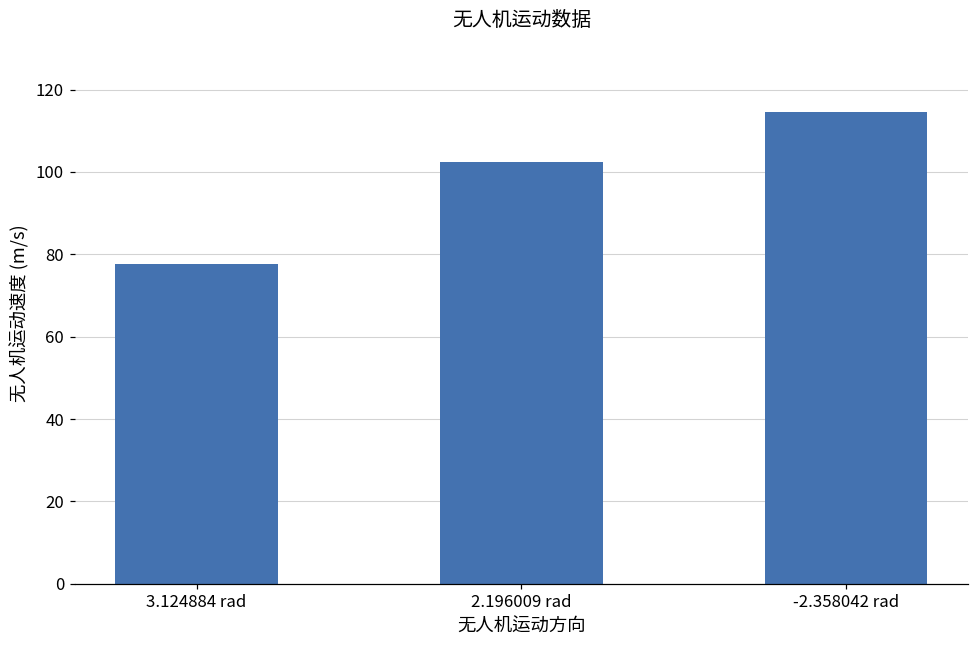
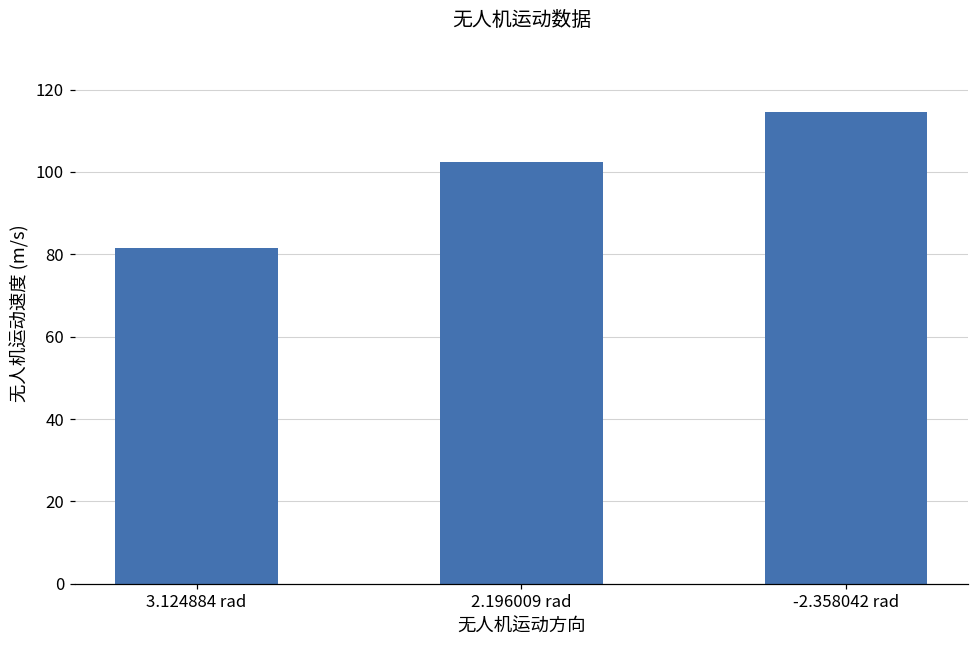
  {
-   "3.124884 rad": 78,
+   "3.124884 rad": 81,
    "2.196009 rad": 102,
    "-2.358042 rad": 114
  }
